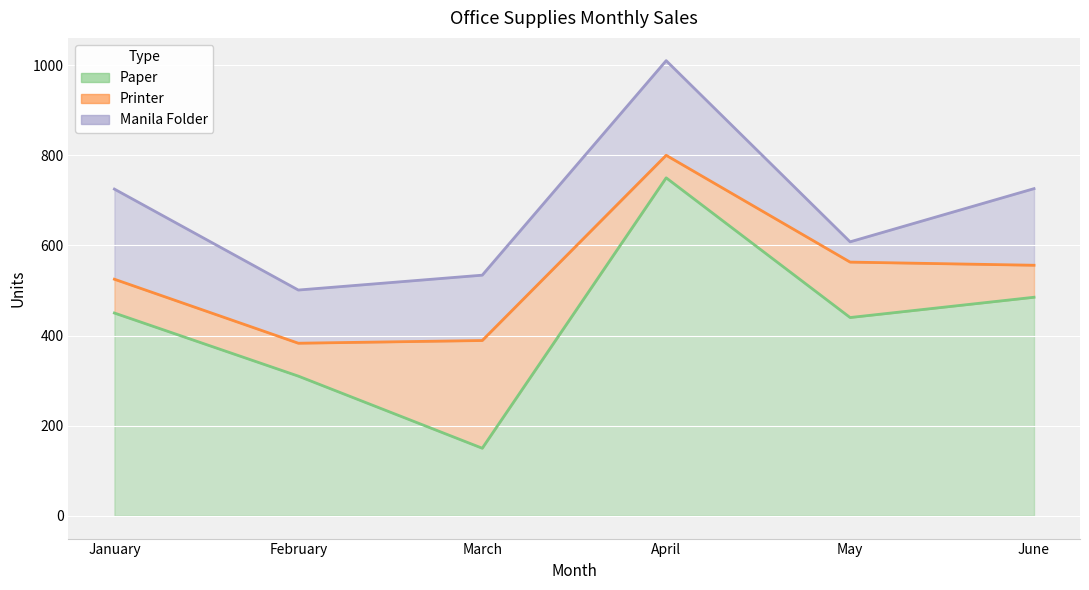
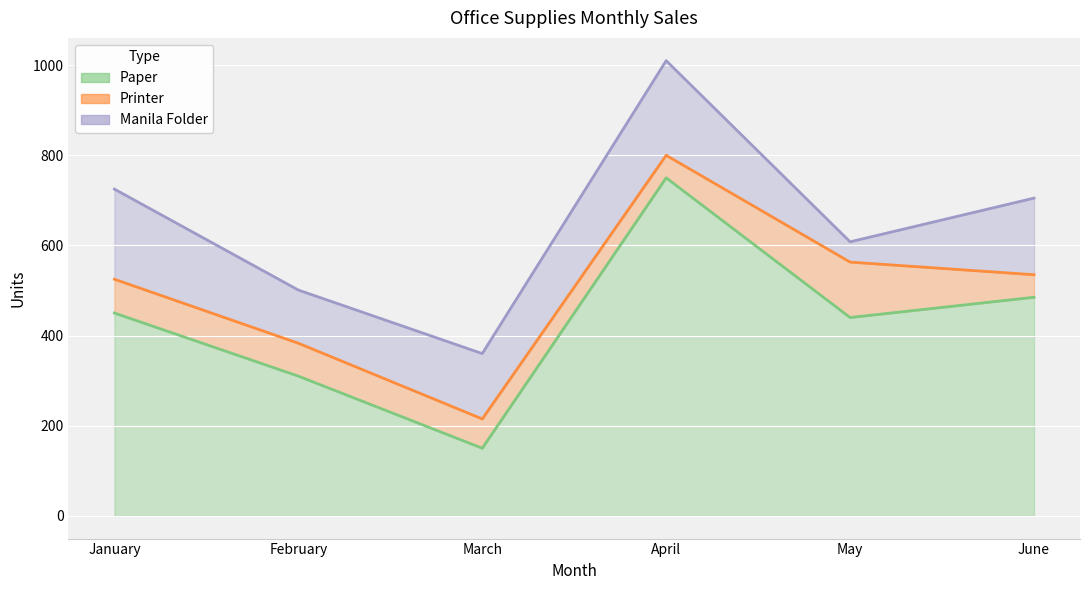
  {
    "Printer": {
      "January": 80,
      "February": 70,
-     "March": 240,
+     "March": 70,
      "April": 50,
      "May": 120,
-     "June": 70
+     "June": 50
    }
  }
